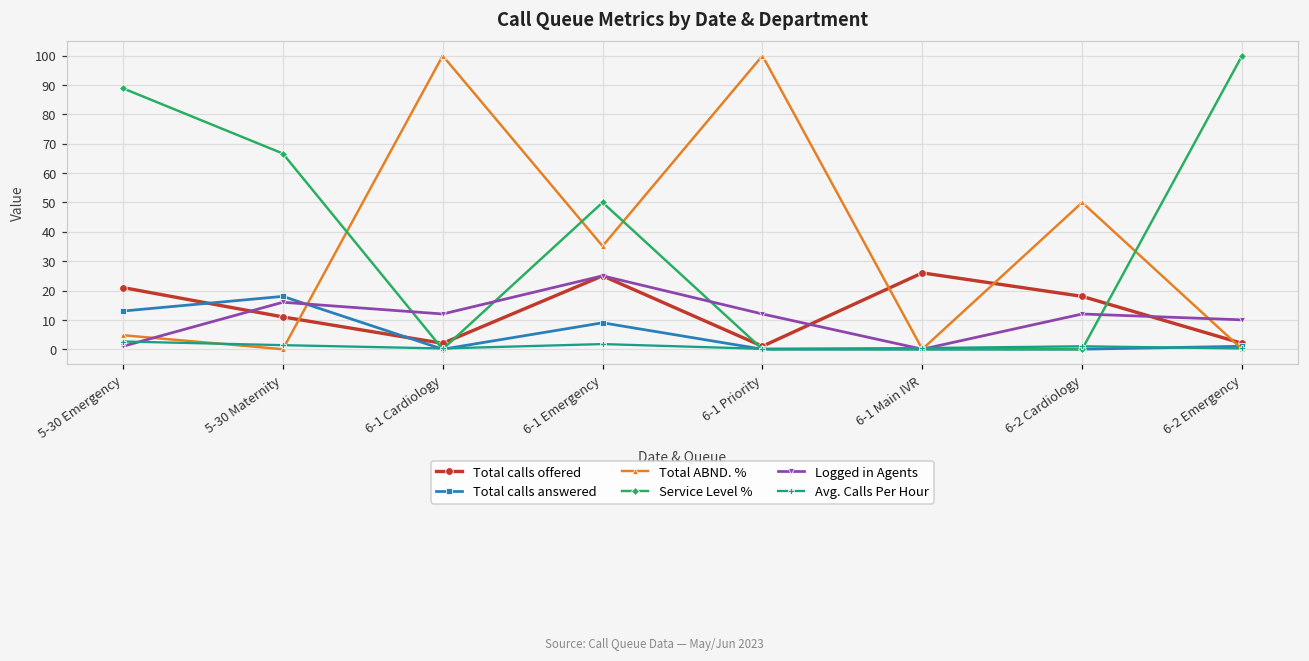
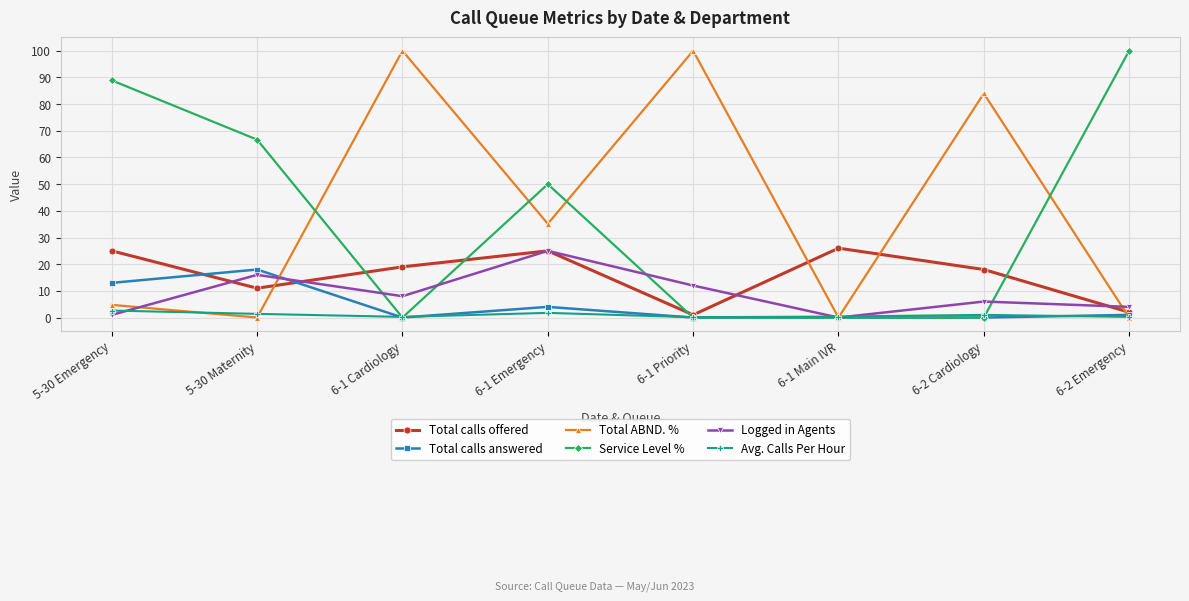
  {
    "Total calls offered": {
-     "5-30 Emergency": 21,
+     "5-30 Emergency": 25,
      "5-30 Maternity": 11,
-     "6-1 Cardiology": 2,
+     "6-1 Cardiology": 19,
      "6-1 Main IVR": 26,
      "6-2 Cardiology": 18,
      "6-2 Emergency": 2
    },
    "Total calls answered": {
      "5-30 Emergency": 13,
      "5-30 Maternity": 18,
-     "6-1 Emergency": 9
+     "6-1 Emergency": 4
    },
    "Total ABND. %": {
      "5-30 Emergency": 5,
      "5-30 Maternity": 0,
      "6-1 Cardiology": 100,
      "6-1 Emergency": 35,
      "6-1 Priority": 100,
-     "6-2 Cardiology": 50
+     "6-2 Cardiology": 84
    },
    "Logged in Agents": {
      "5-30 Emergency": 1,
      "5-30 Maternity": 16,
-     "6-1 Cardiology": 12,
+     "6-1 Cardiology": 8,
      "6-1 Priority": 12,
-     "6-2 Cardiology": 12,
-     "6-2 Emergency": 10
+     "6-2 Cardiology": 6,
+     "6-2 Emergency": 4
    }
  }
